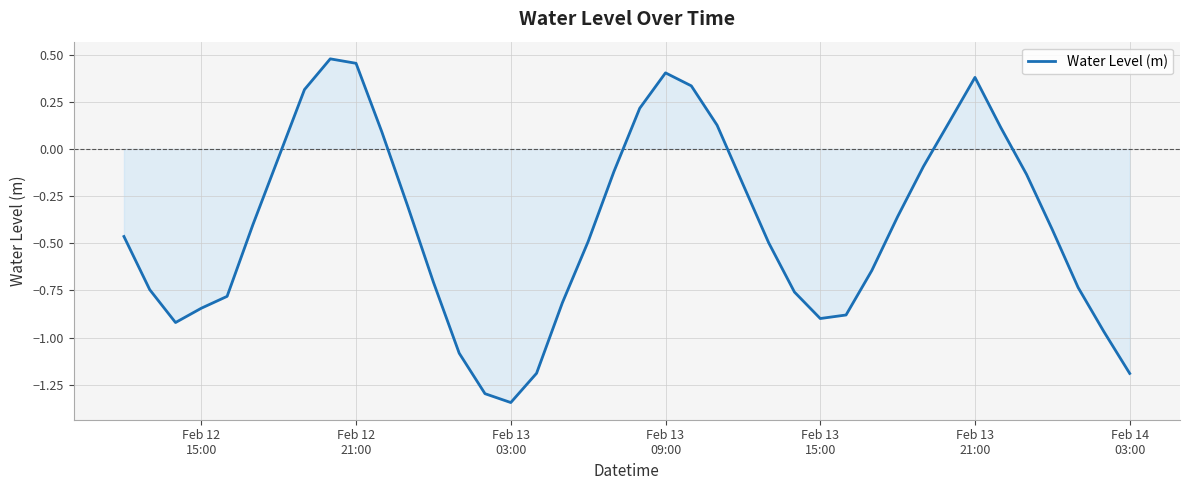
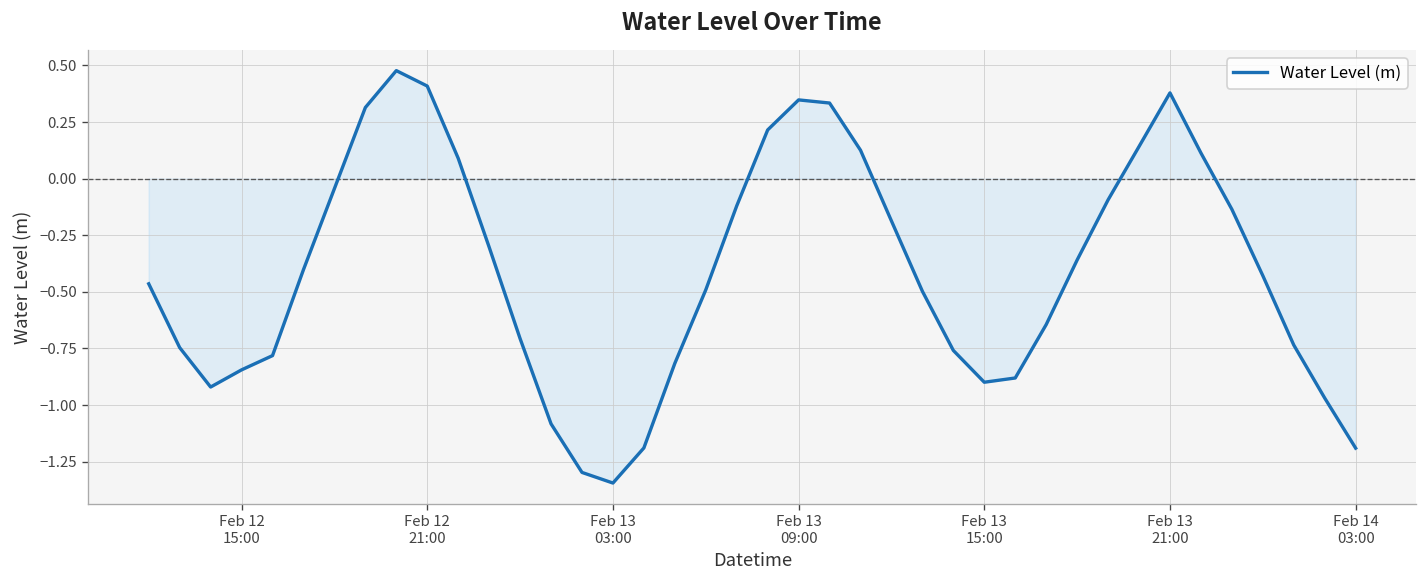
  {
    "Water Level (m)": {
      "Feb 12 15:00": -0.84,
-     "Feb 12 21:00": 0.45,
+     "Feb 12 21:00": 0.41,
      "Feb 13 03:00": -1.34,
-     "Feb 13 09:00": 0.40,
+     "Feb 13 09:00": 0.35,
      "Feb 13 15:00": -0.90,
      "Feb 14 03:00": -1.19
    }
  }
